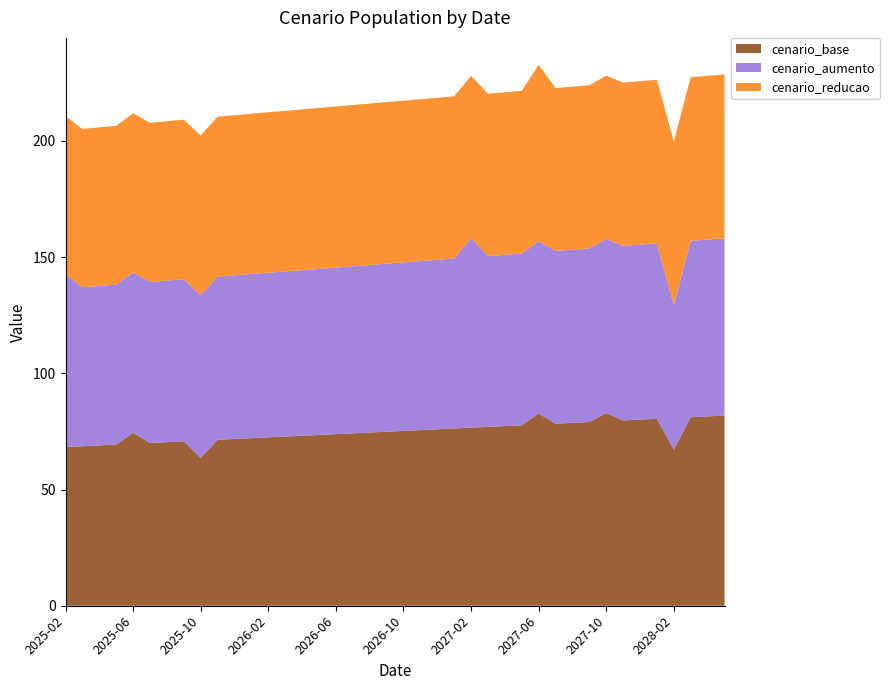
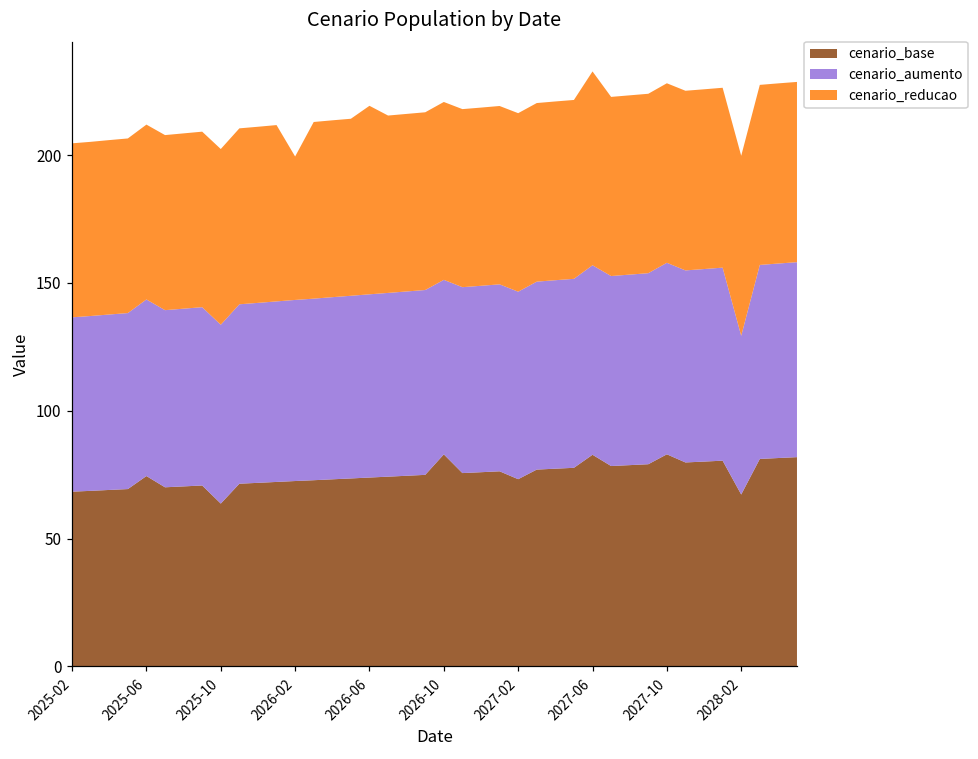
  {
    "cenario_base": {
      "2025-02": 68,
      "2025-06": 74,
      "2025-10": 64,
      "2026-02": 72,
      "2026-06": 74,
-     "2026-10": 75,
-     "2027-02": 77,
+     "2026-10": 83,
+     "2027-02": 73,
      "2027-06": 83,
      "2027-10": 83,
      "2028-02": 67
    },
    "cenario_aumento": {
-     "2025-02": 74,
+     "2025-02": 68,
      "2025-06": 69,
      "2025-10": 70,
      "2026-02": 71,
      "2026-06": 72,
-     "2026-10": 73,
-     "2027-02": 82,
+     "2026-10": 68,
+     "2027-02": 73,
      "2027-06": 74,
      "2027-10": 75,
      "2028-02": 62
    },
    "cenario_reducao": {
      "2025-02": 68,
      "2025-06": 68,
      "2025-10": 69,
-     "2026-02": 69,
-     "2026-06": 69,
+     "2026-02": 56,
+     "2026-06": 74,
      "2026-10": 70,
      "2027-02": 70,
      "2027-06": 76,
      "2027-10": 70,
      "2028-02": 70
    }
  }
